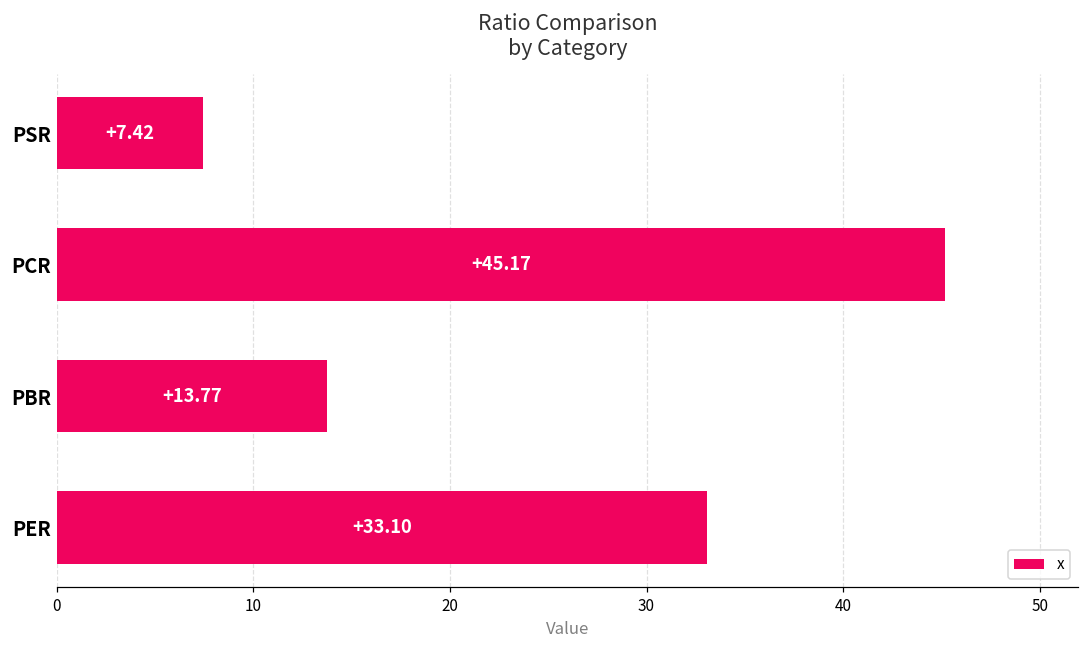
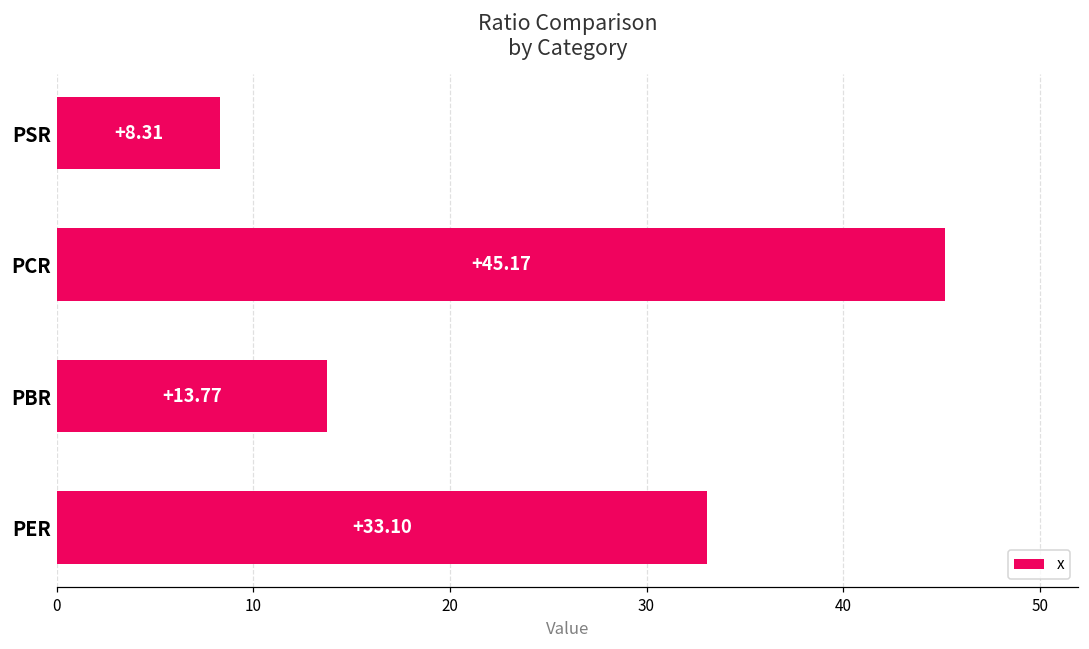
  {
-   "PSR": "+7.42",
+   "PSR": "+8.31",
    "PCR": "+45.17",
    "PBR": "+13.77",
    "PER": "+33.10"
  }
